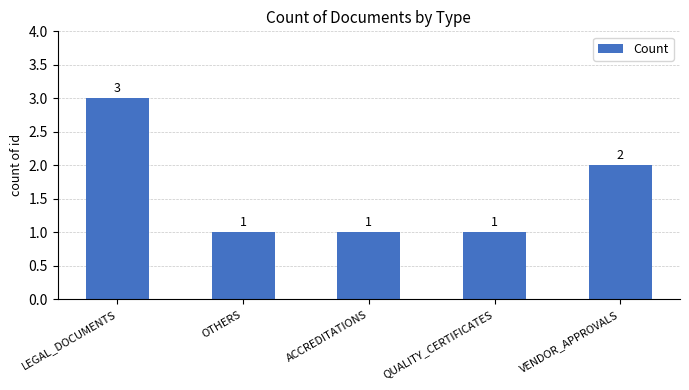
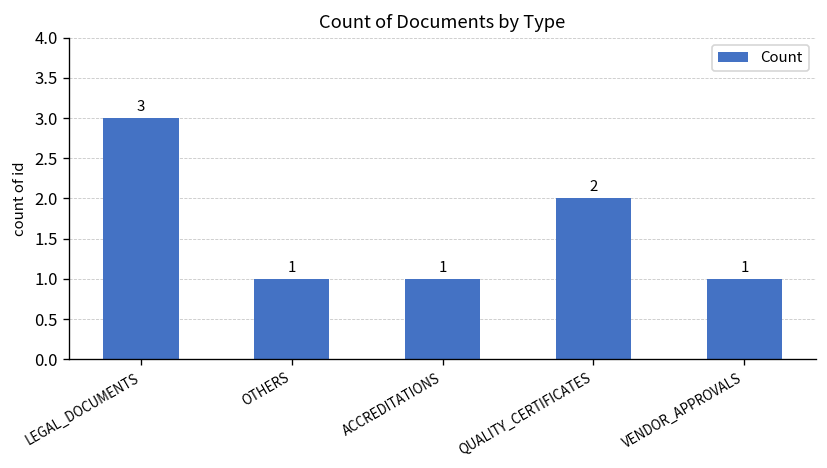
  {
    "LEGAL_DOCUMENTS": 3,
    "OTHERS": 1,
    "ACCREDITATIONS": 1,
-   "QUALITY_CERTIFICATES": 1,
-   "VENDOR_APPROVALS": 2
+   "QUALITY_CERTIFICATES": 2,
+   "VENDOR_APPROVALS": 1
  }
